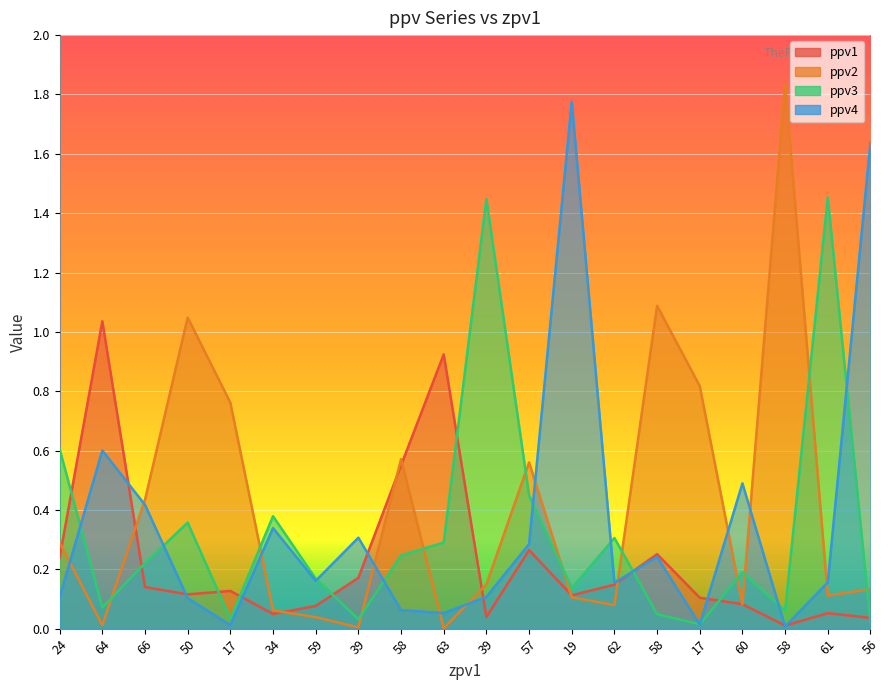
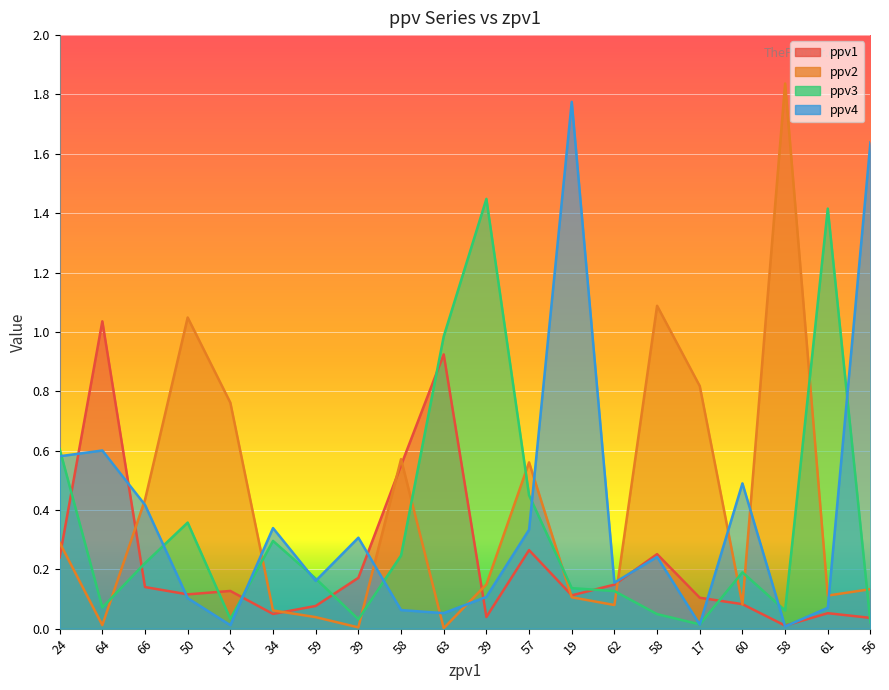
  {
    "ppv3": {
      "24": 0.61,
      "64": 0.07,
      "66": 0.22,
      "50": 0.36,
-     "34": 0.38,
-     "63": 0.29,
+     "34": 0.30,
+     "63": 0.98,
      "57": 0.45,
      "19": 0.14,
-     "62": 0.31,
+     "62": 0.13,
      "60": 0.19,
-     "61": 1.45,
+     "61": 1.42,
      "56": 0.02
    },
    "ppv4": {
-     "24": 0.11,
+     "24": 0.58,
      "64": 0.60,
      "66": 0.42,
      "50": 0.10,
      "34": 0.34,
      "63": 0.05,
-     "57": 0.28,
+     "57": 0.33,
      "19": 1.78,
      "60": 0.49,
-     "61": 0.16,
+     "61": 0.07,
      "56": 1.64
    }
  }
